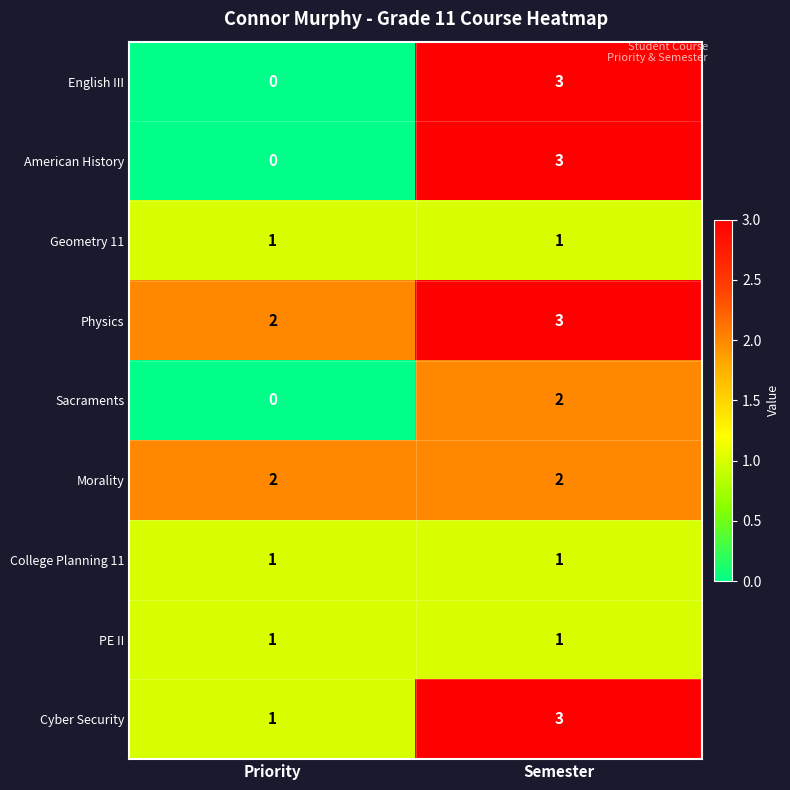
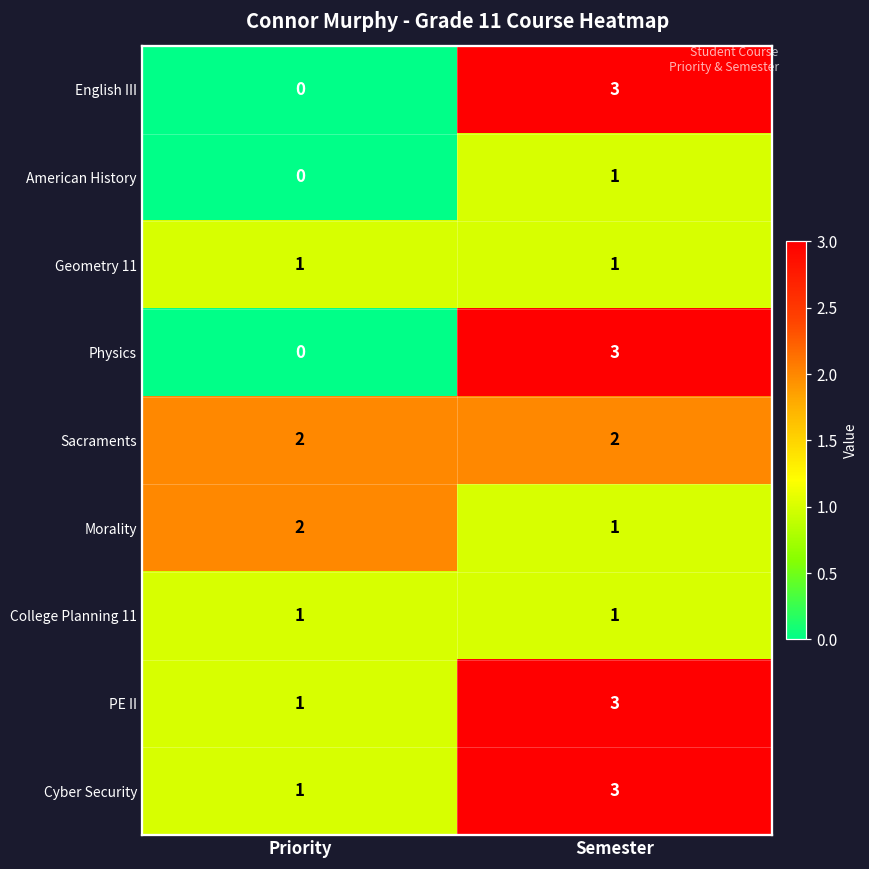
  {
    "English III": {
      "Priority": 0
    },
    "American History": {
      "Priority": 0,
-     "Semester": 3
+     "Semester": 1
    },
    "Geometry 11": {
      "Priority": 1,
      "Semester": 1
    },
    "Physics": {
-     "Priority": 2,
+     "Priority": 0,
      "Semester": 3
    },
    "Sacraments": {
-     "Priority": 0,
+     "Priority": 2,
      "Semester": 2
    },
    "Morality": {
      "Priority": 2,
-     "Semester": 2
+     "Semester": 1
    },
    "College Planning 11": {
      "Priority": 1,
      "Semester": 1
    },
    "PE II": {
      "Priority": 1,
-     "Semester": 1
+     "Semester": 3
    },
    "Cyber Security": {
      "Priority": 1,
      "Semester": 3
    }
  }
